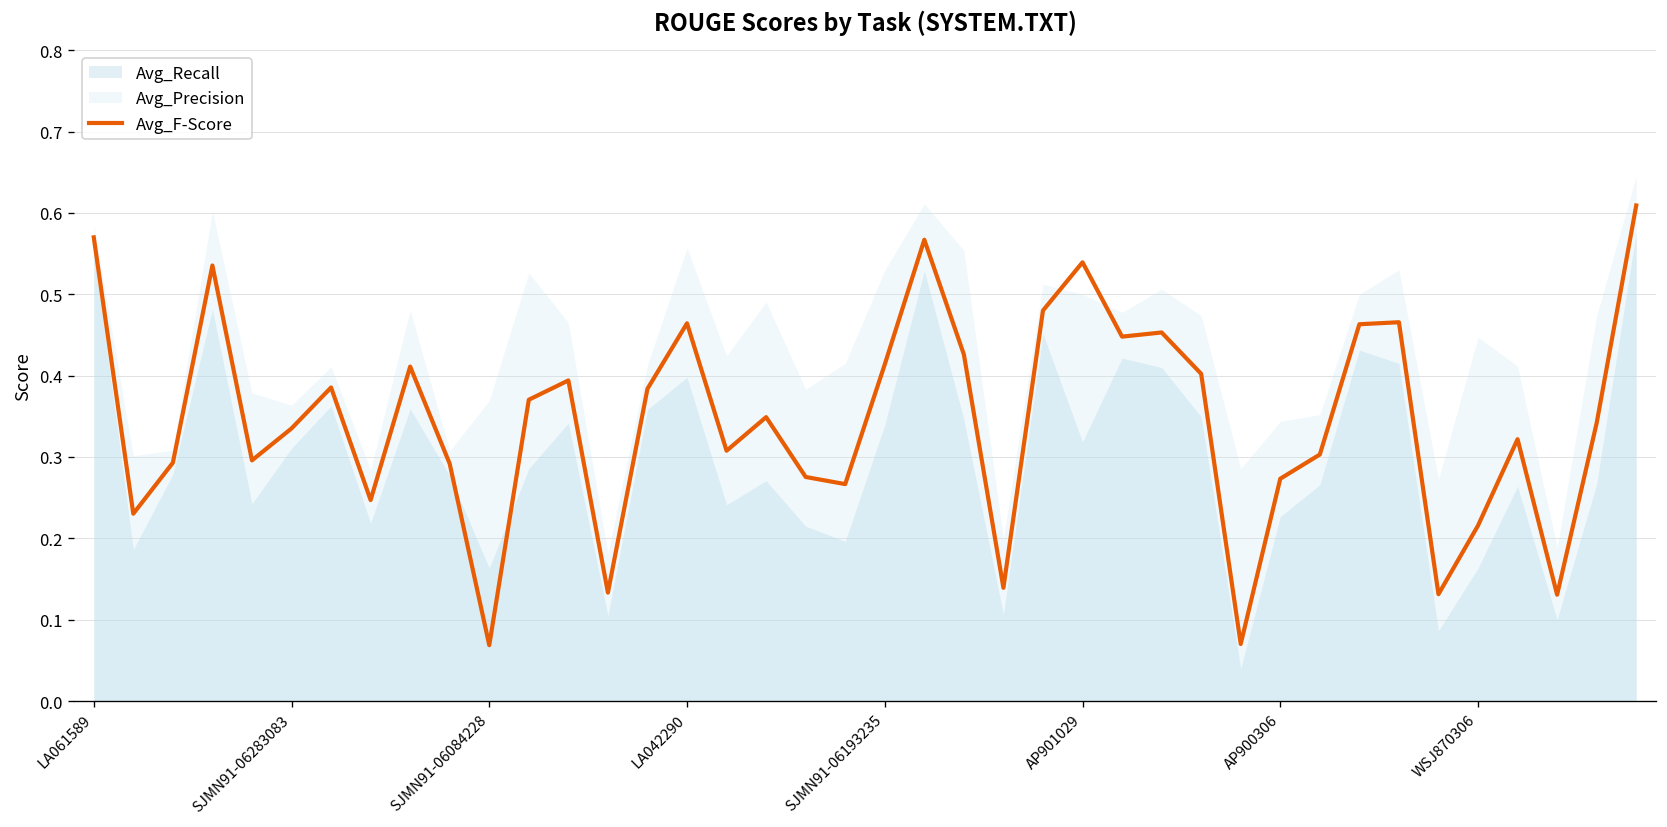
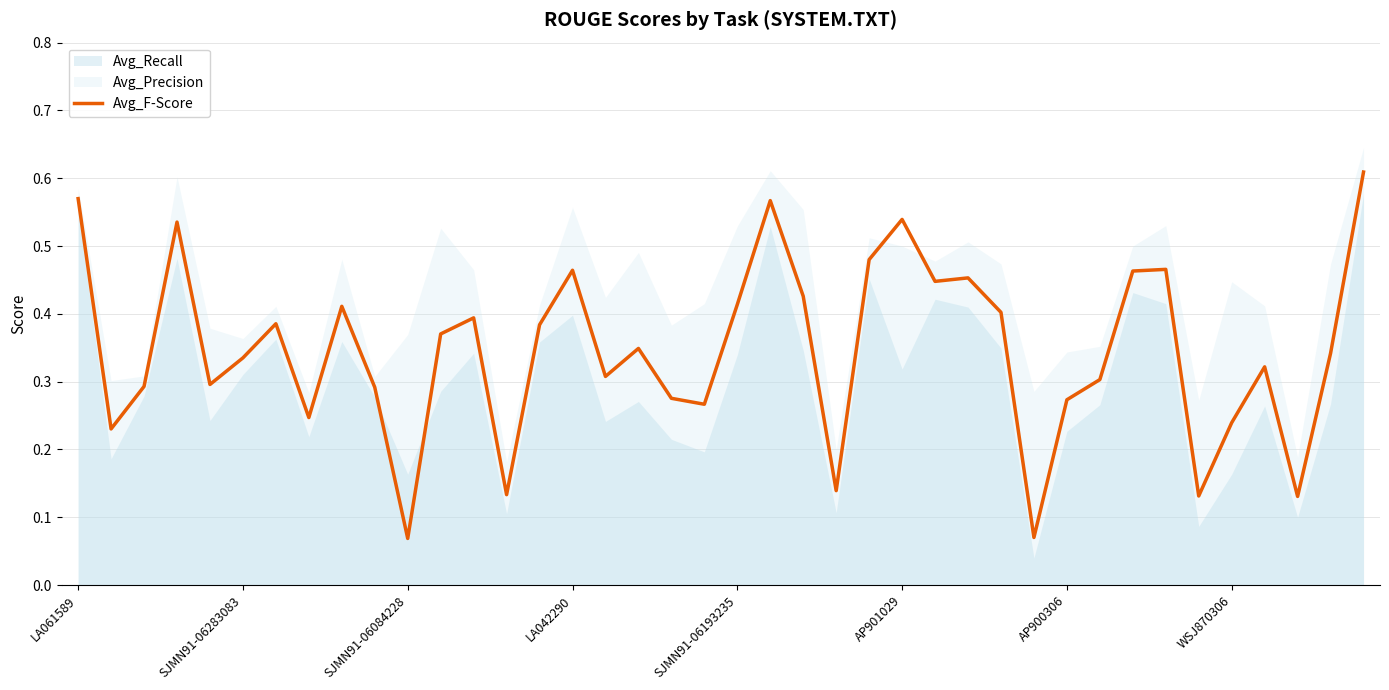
  {
    "Avg_F-Score": {
      "LA061589": 0.57,
      "SJMN91-06283083": 0.34,
      "SJMN91-06084228": 0.07,
      "LA042290": 0.46,
      "SJMN91-06193235": 0.41,
      "AP901029": 0.54,
      "AP900306": 0.27,
-     "WSJ870306": 0.22
+     "WSJ870306": 0.24
    }
  }
